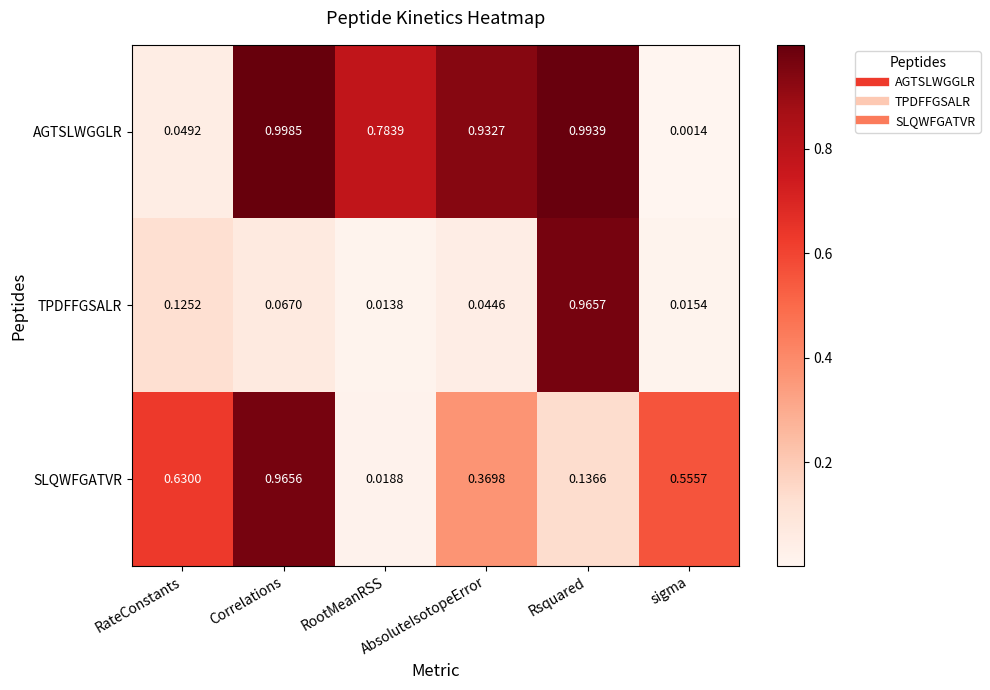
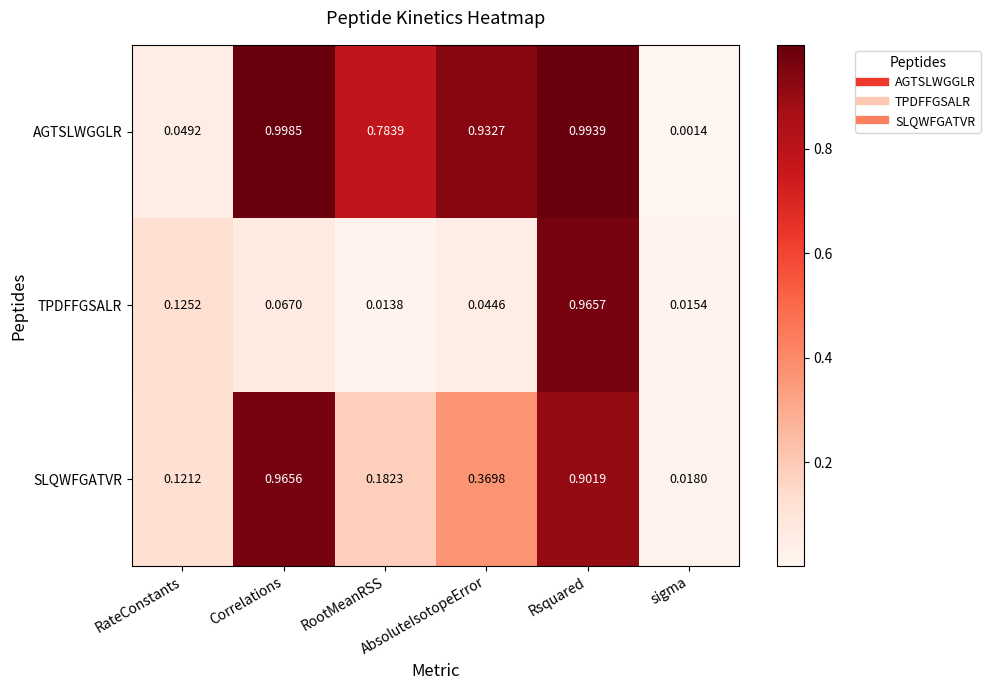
  {
    "AGTSLWGGLR": {
      "RateConstants": 0.0492,
      "Correlations": 0.9985,
      "RootMeanRSS": 0.7839,
      "AbsoluteIsotopeError": 0.9327,
      "Rsquared": 0.9939,
      "sigma": 0.0014
    },
    "TPDFFGSALR": {
      "RateConstants": 0.1252,
      "Correlations": 0.0670,
      "RootMeanRSS": 0.0138,
      "AbsoluteIsotopeError": 0.0446,
      "Rsquared": 0.9657,
      "sigma": 0.0154
    },
    "SLQWFGATVR": {
-     "RateConstants": 0.6300,
+     "RateConstants": 0.1212,
      "Correlations": 0.9656,
-     "RootMeanRSS": 0.0188,
+     "RootMeanRSS": 0.1823,
      "AbsoluteIsotopeError": 0.3698,
-     "Rsquared": 0.1366,
-     "sigma": 0.5557
+     "Rsquared": 0.9019,
+     "sigma": 0.0180
    }
  }
